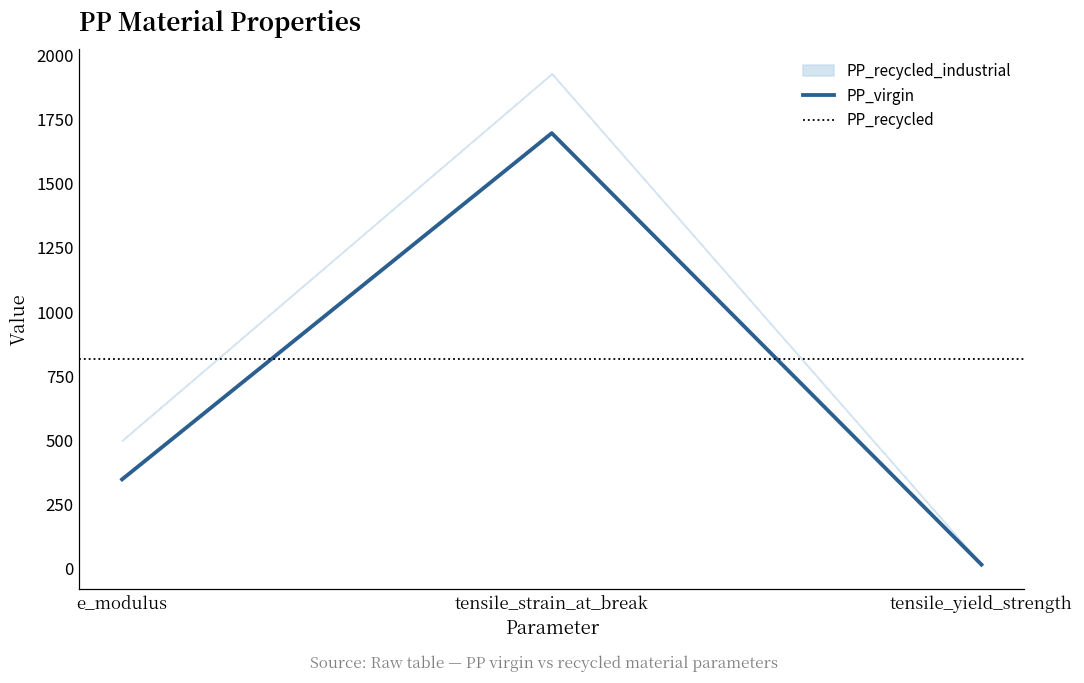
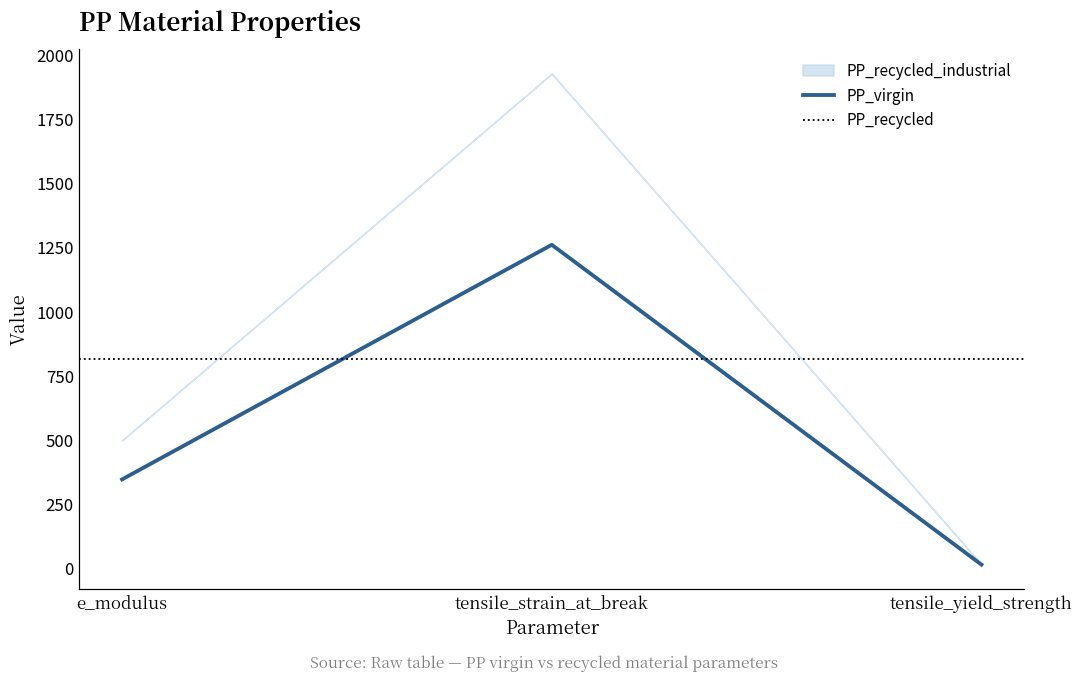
  {
    "PP_virgin": {
      "e_modulus": 350,
-     "tensile_strain_at_break": 1700
+     "tensile_strain_at_break": 1260
    }
  }
